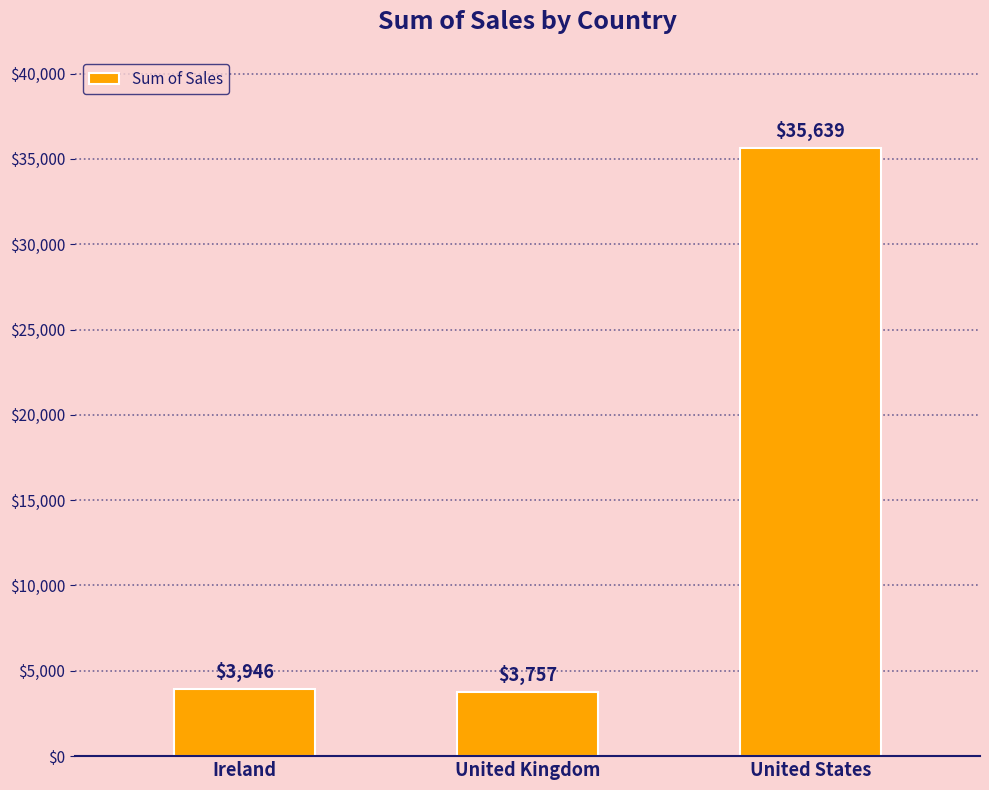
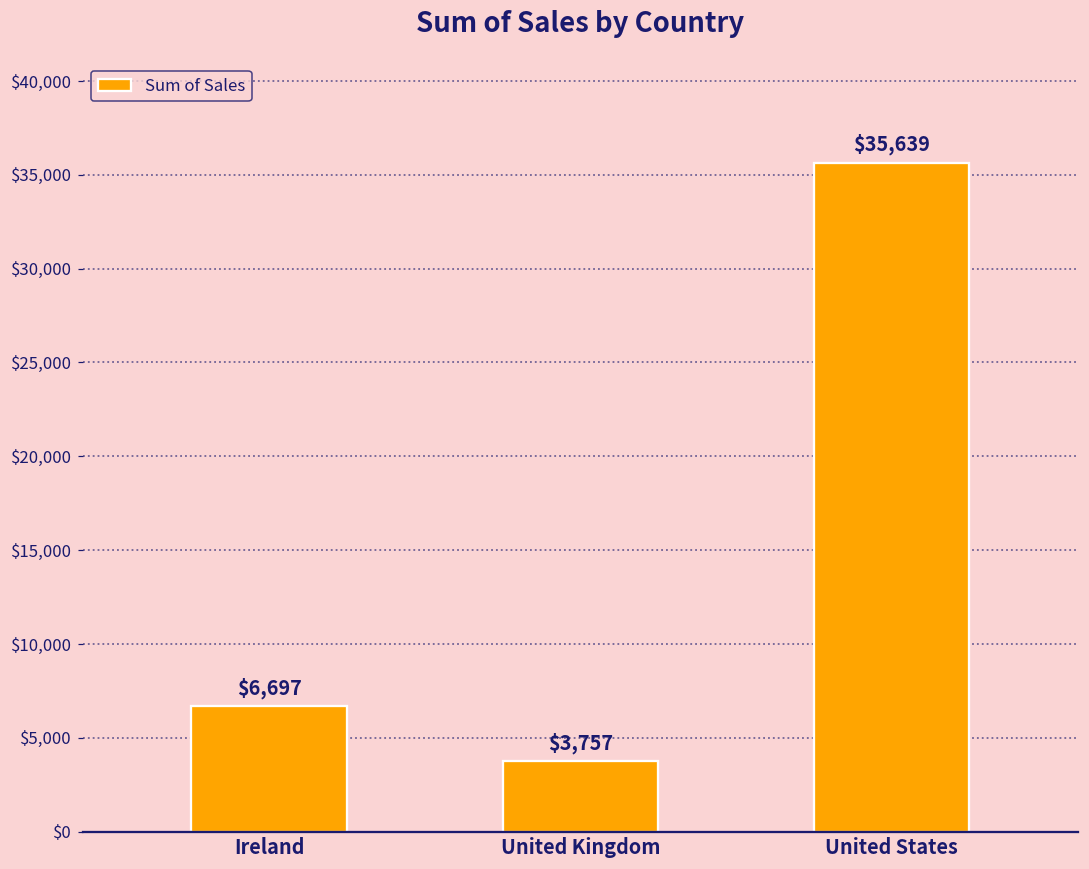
  {
-   "Ireland": "$3,946",
+   "Ireland": "$6,697",
    "United Kingdom": "$3,757",
    "United States": "$35,639"
  }
